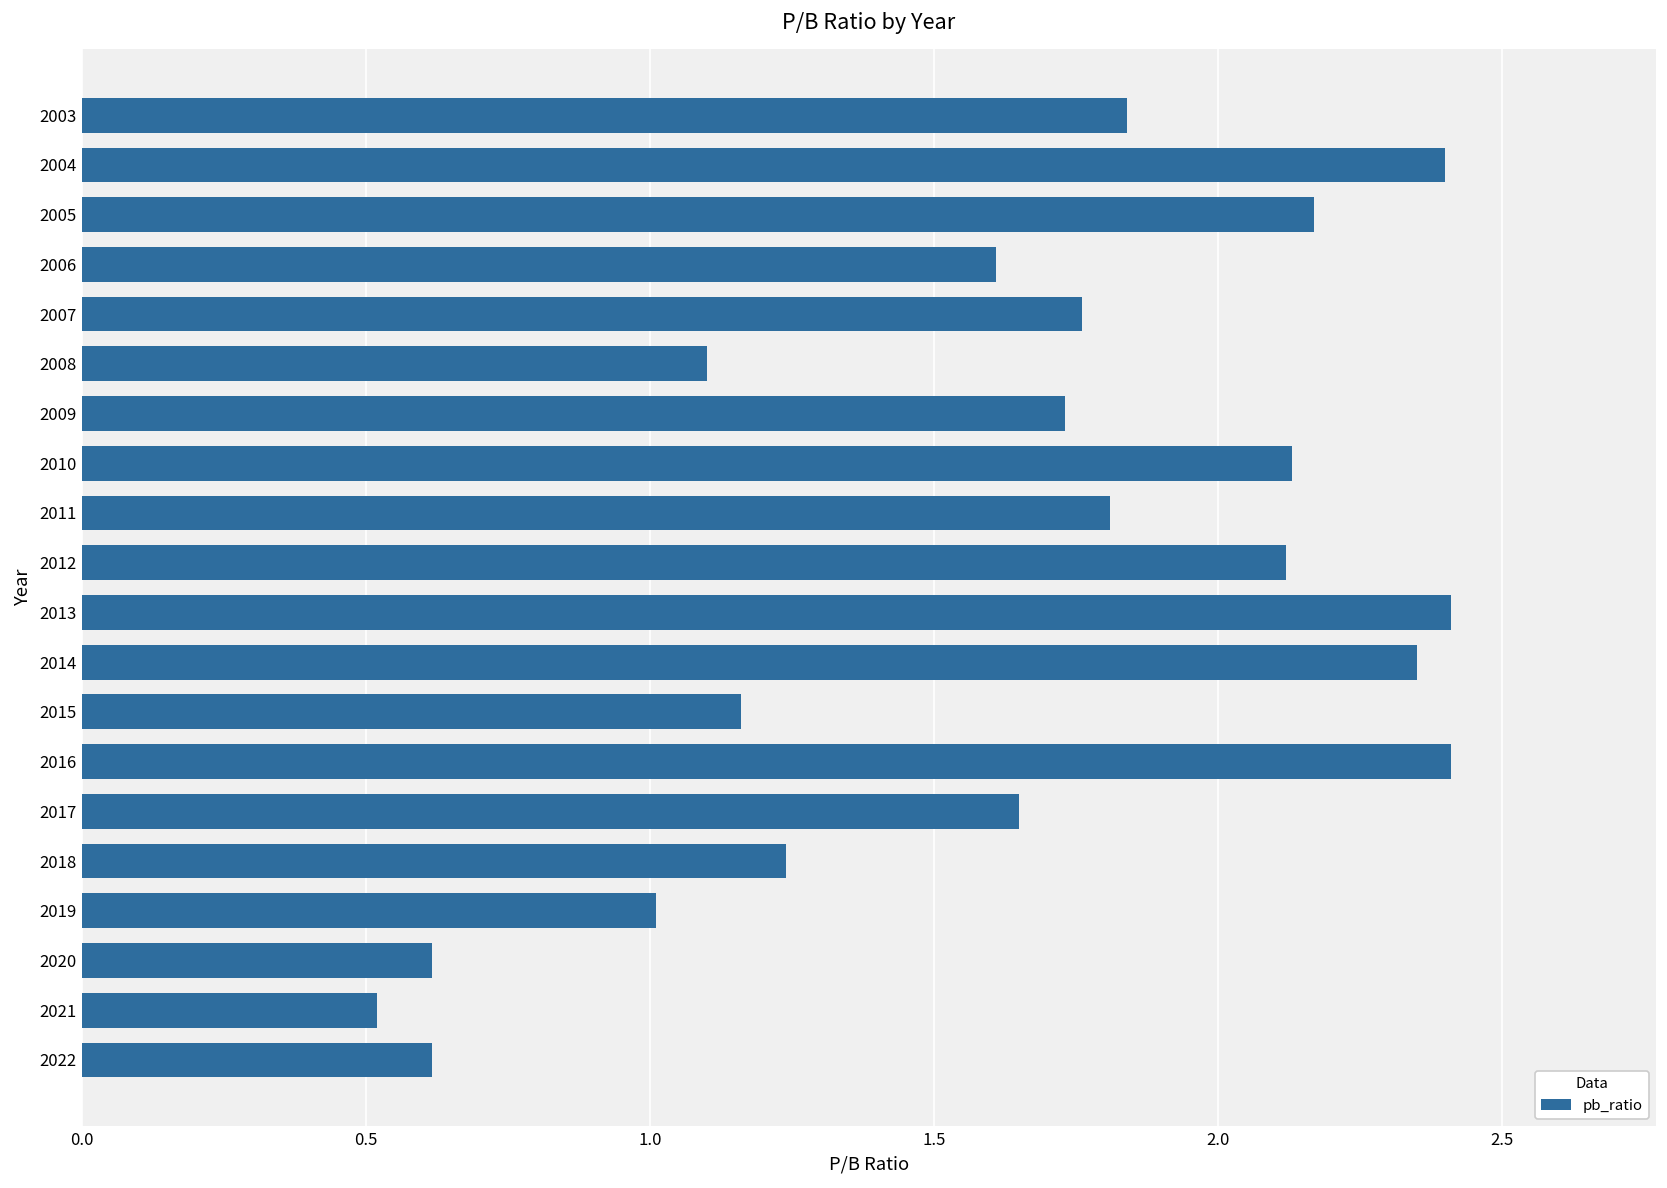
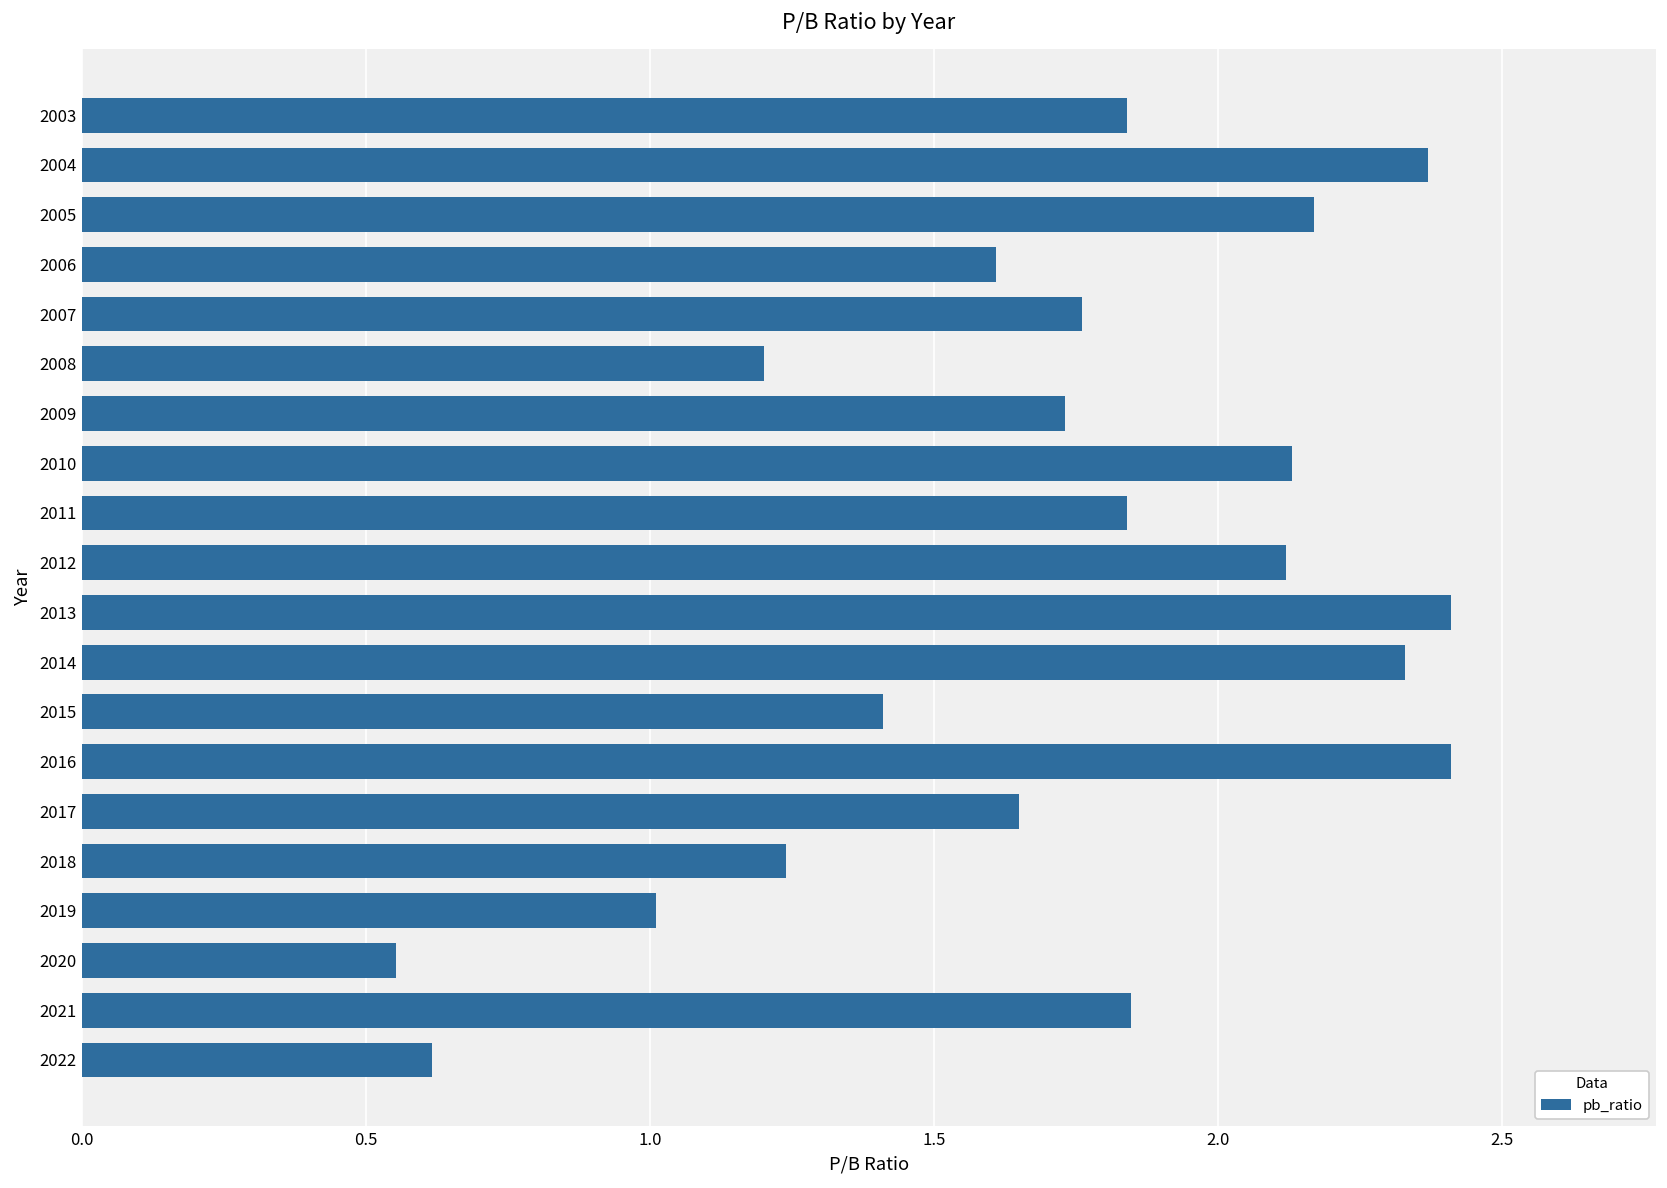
  {
    "2003": 1.84,
-   "2004": 2.40,
+   "2004": 2.37,
    "2005": 2.17,
    "2006": 1.61,
    "2007": 1.76,
-   "2008": 1.1,
+   "2008": 1.2,
    "2009": 1.73,
    "2010": 2.13,
-   "2011": 1.81,
+   "2011": 1.84,
    "2012": 2.12,
    "2013": 2.41,
-   "2014": 2.35,
-   "2015": 1.16,
+   "2014": 2.33,
+   "2015": 1.41,
    "2016": 2.41,
    "2017": 1.65,
    "2018": 1.24,
    "2019": 1.01,
-   "2020": 0.62,
-   "2021": 0.52,
+   "2020": 0.55,
+   "2021": 1.85,
    "2022": 0.62
  }
